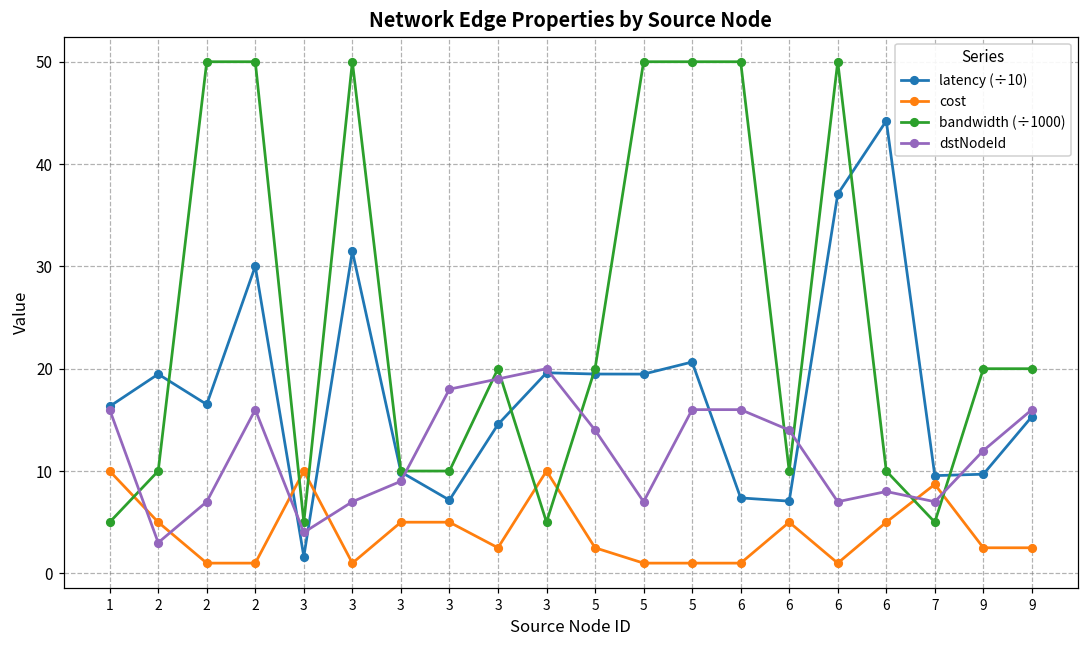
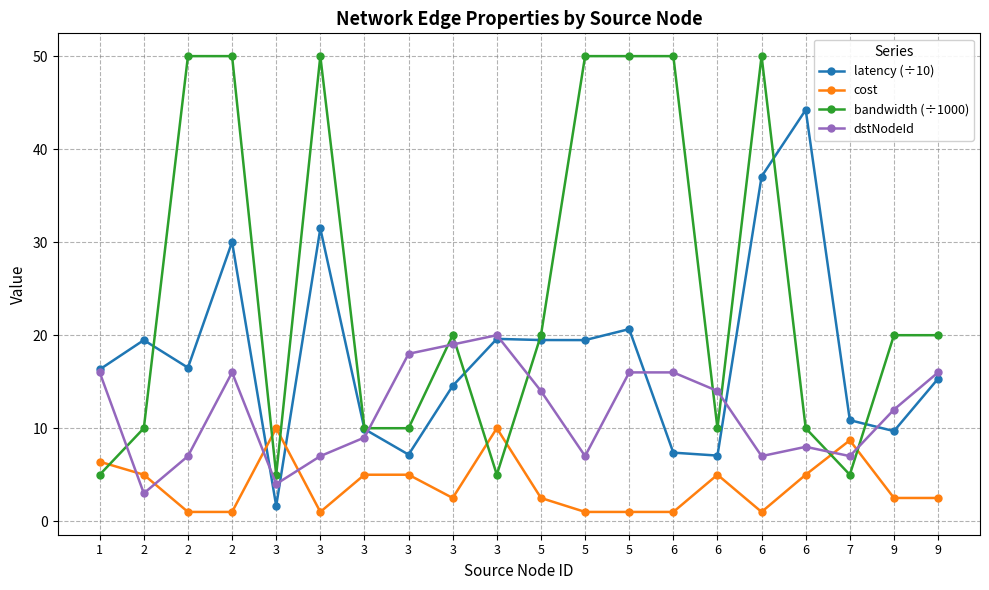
  {
    "latency (÷10)": {
      "1": 16,
-     "7": 10
+     "7": 11
    },
    "cost": {
-     "1": 10,
+     "1": 6,
      "7": 9
    },
    "bandwidth (÷1000)": {
      "1": 5,
      "7": 5
    },
    "dstNodeId": {
      "1": 16,
      "7": 7
    }
  }
